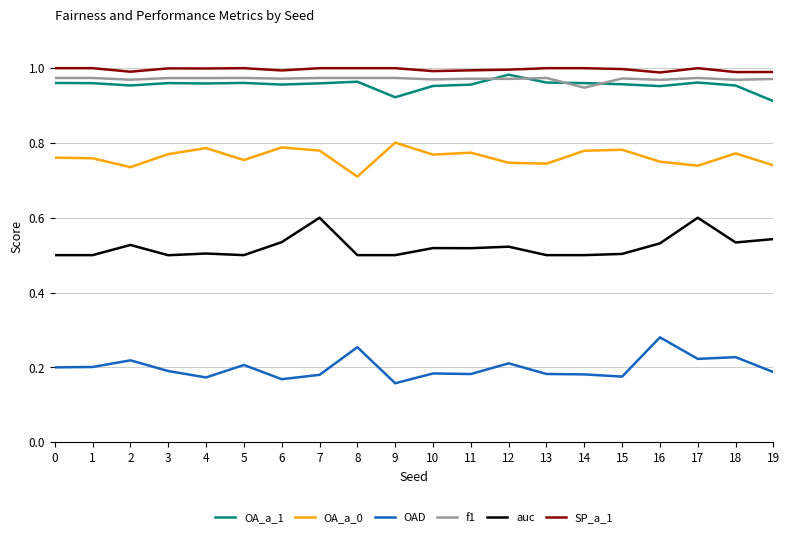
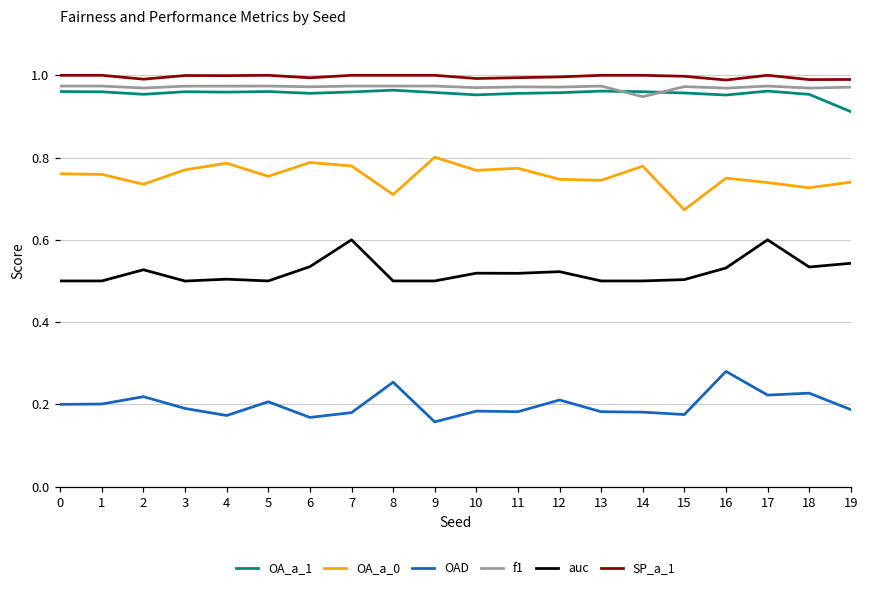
  {
    "OA_a_1": {
      "0": 0.96,
      "1": 0.96,
      "2": 0.95,
      "3": 0.96,
      "4": 0.96,
      "5": 0.96,
      "6": 0.96,
      "7": 0.96,
      "8": 0.96,
-     "9": 0.92,
+     "9": 0.96,
      "10": 0.95,
      "11": 0.96,
-     "12": 0.98,
+     "12": 0.96,
      "13": 0.96,
      "14": 0.96,
      "15": 0.96,
      "16": 0.95,
      "17": 0.96,
      "18": 0.95,
      "19": 0.91
    },
    "OA_a_0": {
      "0": 0.76,
      "1": 0.76,
      "2": 0.74,
      "3": 0.77,
      "4": 0.79,
      "5": 0.75,
      "6": 0.79,
      "7": 0.78,
      "8": 0.71,
      "9": 0.80,
      "10": 0.77,
      "11": 0.77,
      "12": 0.75,
      "13": 0.74,
      "14": 0.78,
-     "15": 0.78,
+     "15": 0.67,
      "16": 0.75,
      "17": 0.74,
-     "18": 0.77,
+     "18": 0.73,
      "19": 0.74
    },
    "OAD": {
      "0": 0.20,
      "1": 0.20,
      "2": 0.22,
      "3": 0.19,
      "4": 0.17,
      "5": 0.21,
      "6": 0.17,
      "7": 0.18,
      "8": 0.25,
      "9": 0.16,
      "10": 0.18,
      "11": 0.18,
      "12": 0.21,
      "13": 0.18,
      "14": 0.18,
      "15": 0.18,
      "16": 0.28,
      "17": 0.22,
      "18": 0.23,
      "19": 0.19
    },
    "f1": {
      "0": 0.97,
      "1": 0.97,
      "2": 0.97,
      "3": 0.97,
      "4": 0.97,
      "5": 0.97,
      "6": 0.97,
      "7": 0.97,
      "8": 0.97,
      "9": 0.97,
      "10": 0.97,
      "11": 0.97,
      "12": 0.97,
      "13": 0.97,
      "14": 0.95,
      "15": 0.97,
      "16": 0.97,
      "17": 0.97,
      "18": 0.97,
      "19": 0.97
    },
    "auc": {
      "0": 0.50,
      "1": 0.50,
      "2": 0.53,
      "3": 0.50,
      "4": 0.50,
      "5": 0.50,
      "6": 0.53,
      "7": 0.60,
      "8": 0.50,
      "9": 0.50,
      "10": 0.52,
      "11": 0.52,
      "12": 0.52,
      "13": 0.50,
      "14": 0.50,
      "15": 0.50,
      "16": 0.53,
      "17": 0.60,
      "18": 0.53,
      "19": 0.54
    },
    "SP_a_1": {
      "0": 1.00,
      "1": 1.00,
      "2": 0.99,
      "3": 1.00,
      "4": 1.00,
      "5": 1.00,
      "6": 0.99,
      "7": 1.00,
      "8": 1.00,
      "9": 1.00,
      "10": 0.99,
      "11": 0.99,
      "12": 1.00,
      "13": 1.00,
      "14": 1.00,
      "15": 1.00,
      "16": 0.99,
      "17": 1.00,
      "18": 0.99,
      "19": 0.99
    }
  }
